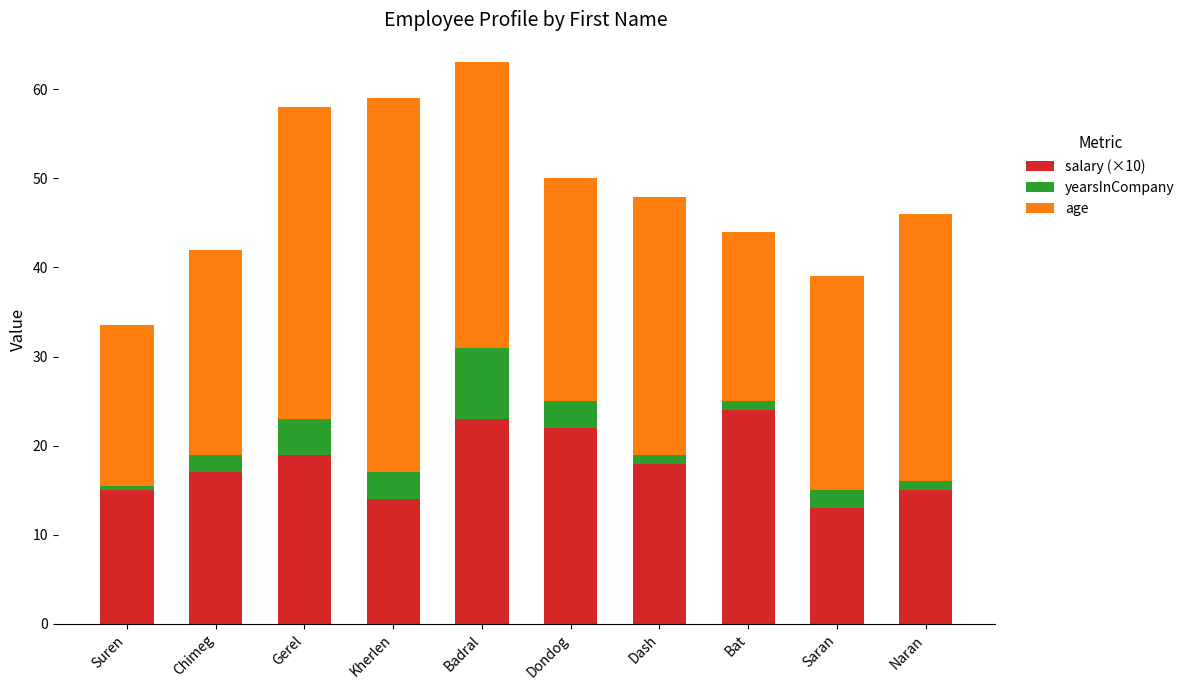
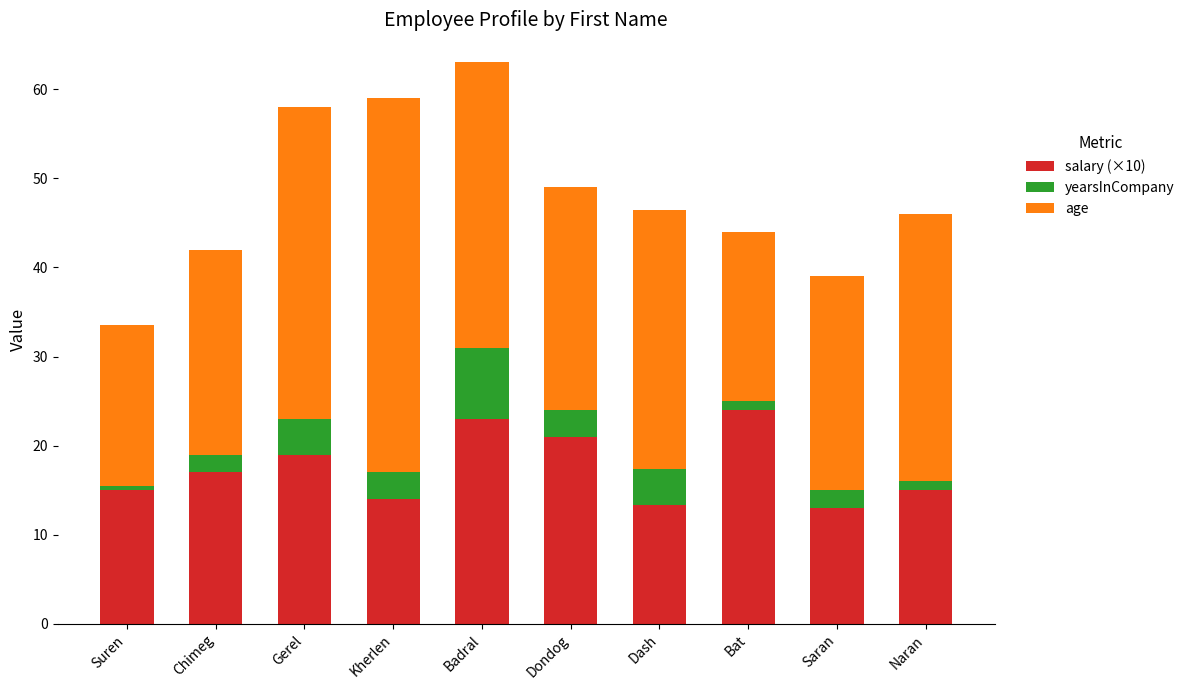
  {
    "salary (×10)": {
      "Suren": 15,
      "Chimeg": 17,
      "Gerel": 19,
      "Kherlen": 14,
      "Badral": 23,
-     "Dondog": 22,
-     "Dash": 18,
+     "Dondog": 21,
+     "Dash": 13,
      "Bat": 24,
      "Saran": 13,
      "Naran": 15
    },
    "yearsInCompany": {
      "Suren": 1,
      "Chimeg": 2,
      "Gerel": 4,
      "Kherlen": 3,
      "Badral": 8,
      "Dondog": 3,
-     "Dash": 1,
+     "Dash": 4,
      "Bat": 1,
      "Saran": 2,
      "Naran": 1
    },
    "age": {
      "Suren": 18,
      "Chimeg": 23,
      "Gerel": 35,
      "Kherlen": 42,
      "Badral": 32,
      "Dondog": 25,
      "Dash": 29,
      "Bat": 19,
      "Saran": 24,
      "Naran": 30
    }
  }
